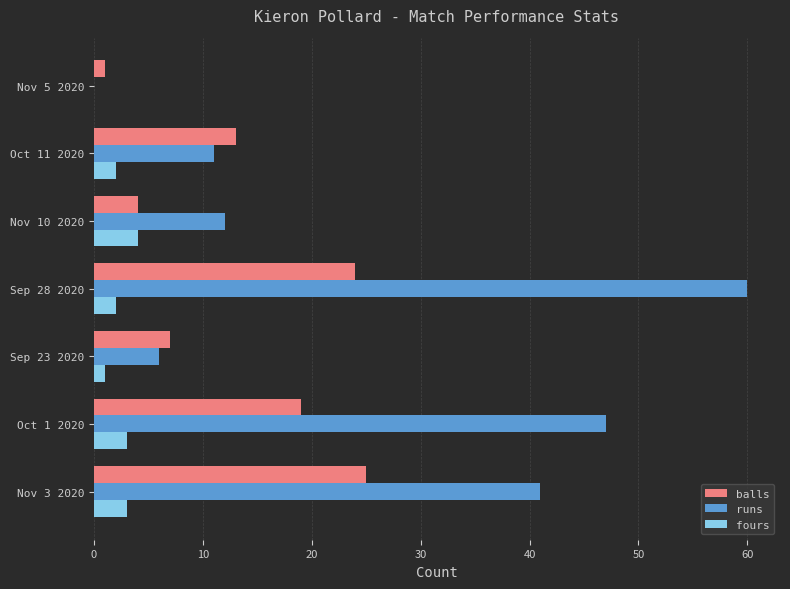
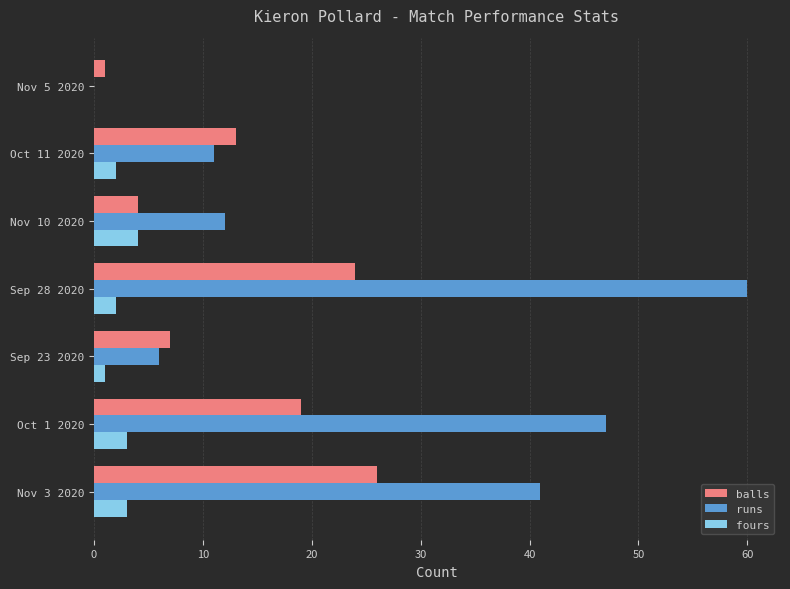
  {
    "balls": {
      "Nov 5 2020": 1,
      "Oct 11 2020": 13,
      "Nov 10 2020": 4,
      "Sep 28 2020": 24,
      "Sep 23 2020": 7,
      "Oct 1 2020": 19,
-     "Nov 3 2020": 25
+     "Nov 3 2020": 26
    },
    "runs": {
      "Nov 5 2020": 0,
      "Oct 11 2020": 11,
      "Nov 10 2020": 12,
      "Sep 28 2020": 60,
      "Sep 23 2020": 6,
      "Oct 1 2020": 47,
      "Nov 3 2020": 41
    },
    "fours": {
      "Nov 5 2020": 0,
      "Oct 11 2020": 2,
      "Nov 10 2020": 4,
      "Sep 28 2020": 2,
      "Sep 23 2020": 1,
      "Oct 1 2020": 3,
      "Nov 3 2020": 3
    }
  }
